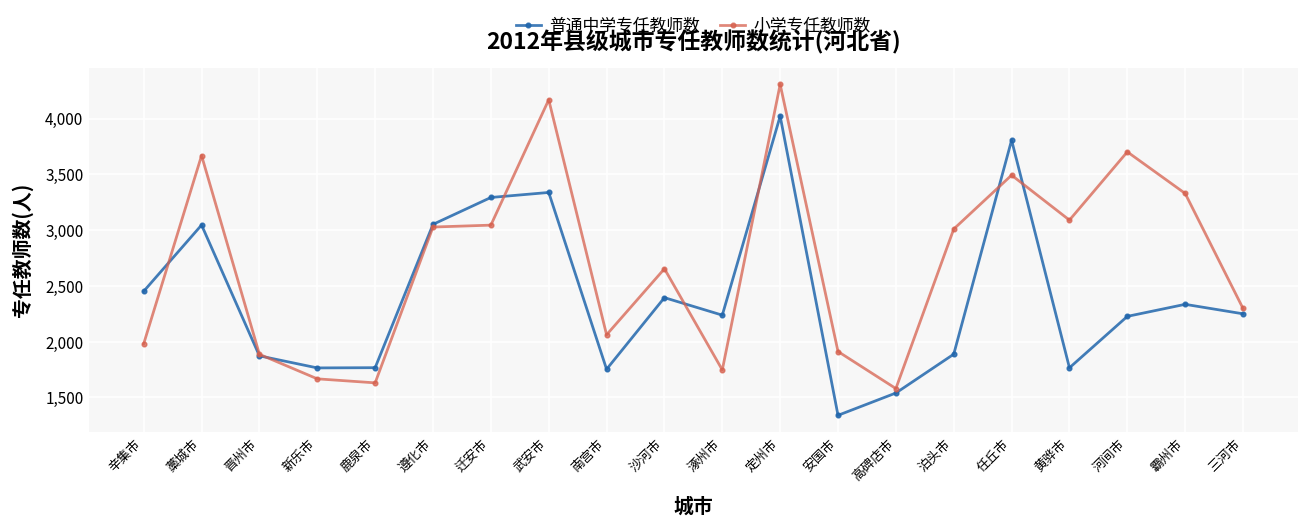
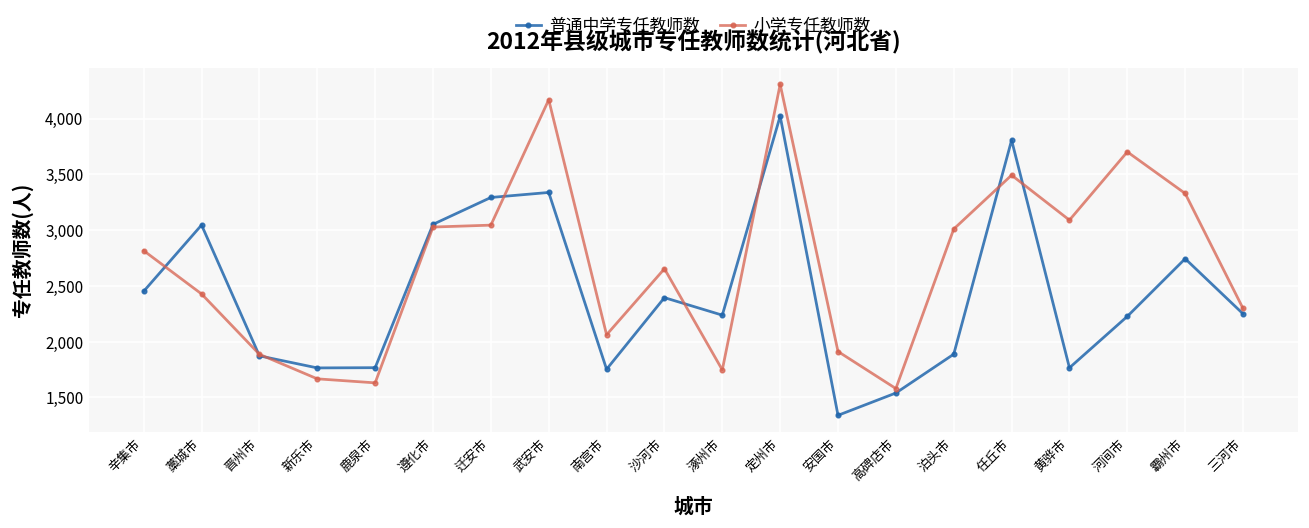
  {
    "普通中学专任教师数": {
      "辛集市": "2,450",
      "藁城市": "3,050",
      "新乐市": "1,770",
      "鹿泉市": "1,770",
      "迁安市": "3,290",
      "武安市": "3,340",
      "南宫市": "1,750",
      "沙河市": "2,400",
      "涿州市": "2,240",
      "定州市": "4,020",
      "安国市": "1,340",
      "高碑店市": "1,540",
      "泊头市": "1,890",
      "任丘市": "3,810",
      "黄骅市": "1,770",
      "河间市": "2,230",
-     "霸州市": "2,340",
+     "霸州市": "2,740",
      "三河市": "2,250"
    },
    "小学专任教师数": {
-     "辛集市": "1,980",
-     "藁城市": "3,670",
+     "辛集市": "2,820",
+     "藁城市": "2,430",
      "新乐市": "1,670",
      "鹿泉市": "1,630",
      "迁安市": "3,050",
      "武安市": "4,170",
      "南宫市": "2,060",
      "沙河市": "2,650",
      "涿州市": "1,750",
      "定州市": "4,310",
      "安国市": "1,910",
      "高碑店市": "1,580",
      "泊头市": "3,010",
      "任丘市": "3,490",
      "黄骅市": "3,090",
      "河间市": "3,700",
      "霸州市": "3,330",
      "三河市": "2,300"
    }
  }
